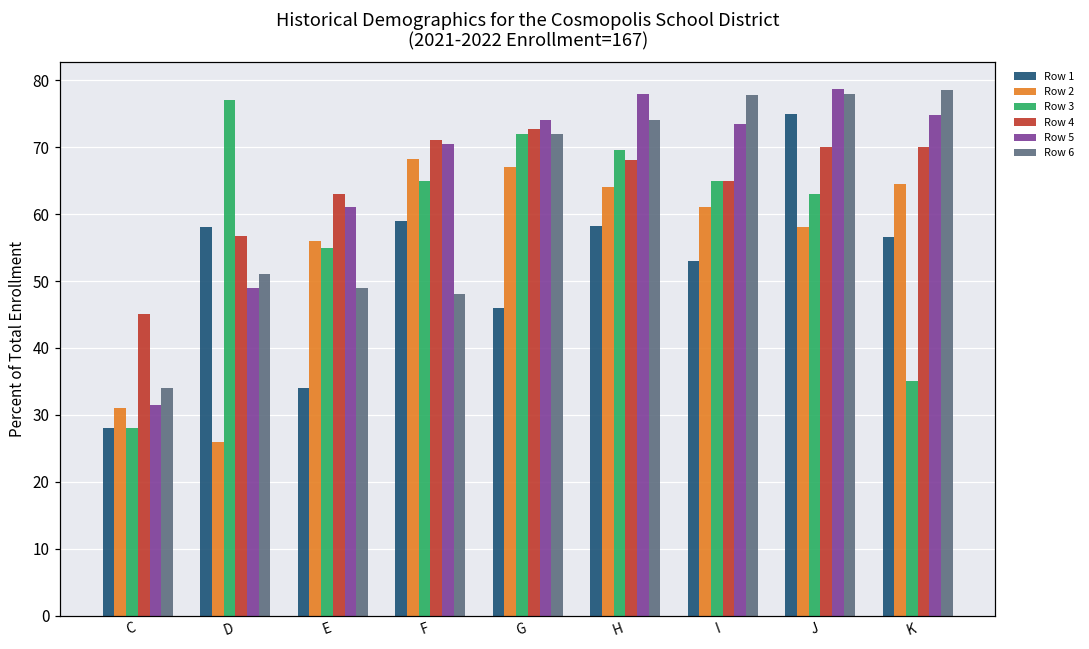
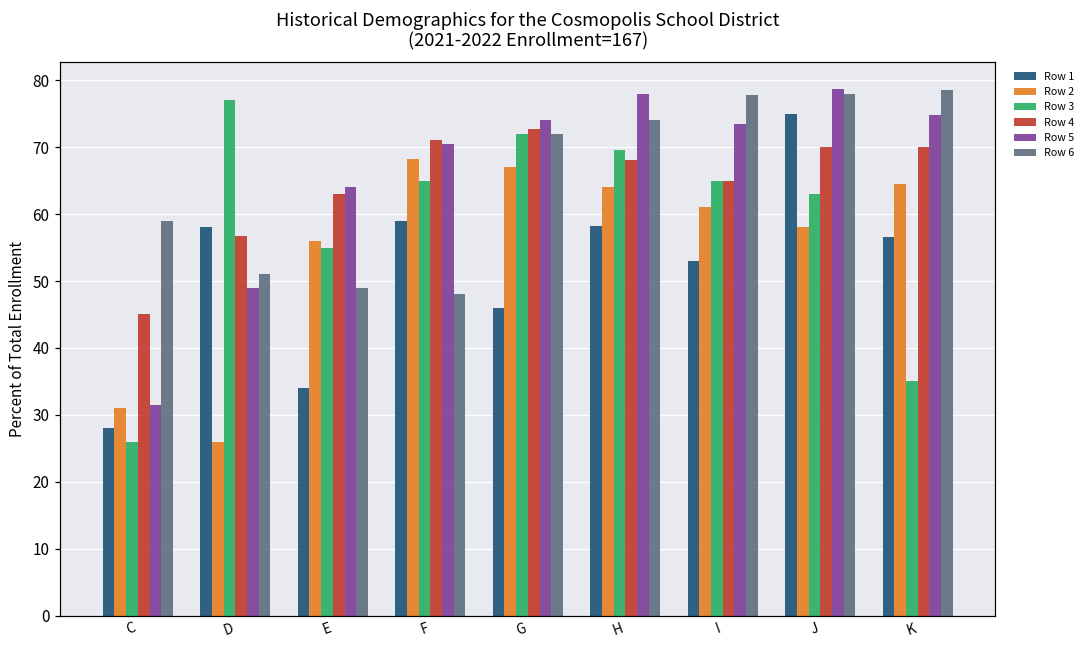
  {
    "Row 1": {
      "C": 28,
      "D": 58,
      "E": 34,
      "F": 59,
      "G": 46,
      "H": 58,
      "I": 53,
      "J": 75,
      "K": 57
    },
    "Row 2": {
      "C": 31,
      "D": 26,
      "E": 56,
      "F": 68,
      "G": 67,
      "H": 64,
      "I": 61,
      "J": 58,
      "K": 65
    },
    "Row 3": {
-     "C": 28,
+     "C": 26,
      "D": 77,
      "E": 55,
      "F": 65,
      "G": 72,
      "H": 70,
      "I": 65,
      "J": 63,
      "K": 35
    },
    "Row 4": {
      "C": 45,
      "D": 57,
      "E": 63,
      "F": 71,
      "G": 73,
      "H": 68,
      "I": 65,
      "J": 70,
      "K": 70
    },
    "Row 5": {
      "C": 32,
      "D": 49,
-     "E": 61,
+     "E": 64,
      "F": 71,
      "G": 74,
      "H": 78,
      "I": 74,
      "J": 79,
      "K": 75
    },
    "Row 6": {
-     "C": 34,
+     "C": 59,
      "D": 51,
      "E": 49,
      "F": 48,
      "G": 72,
      "H": 74,
      "I": 78,
      "J": 78,
      "K": 79
    }
  }
